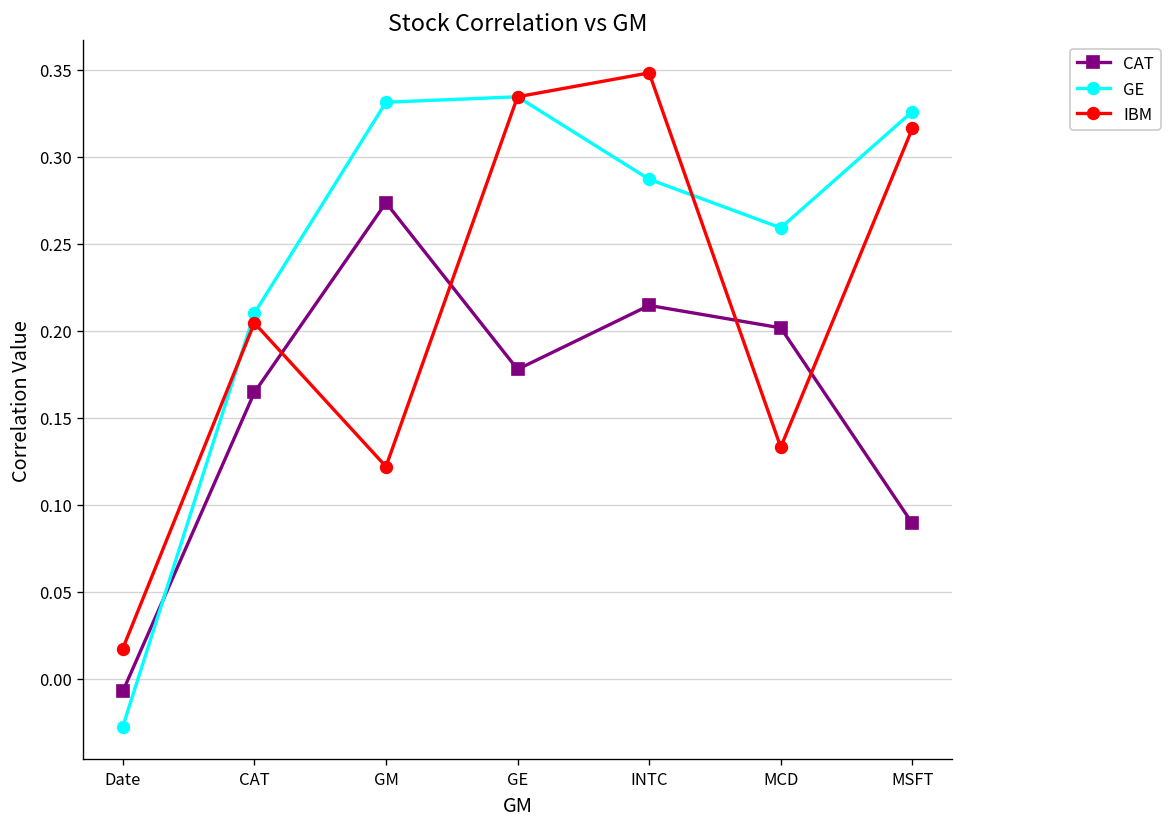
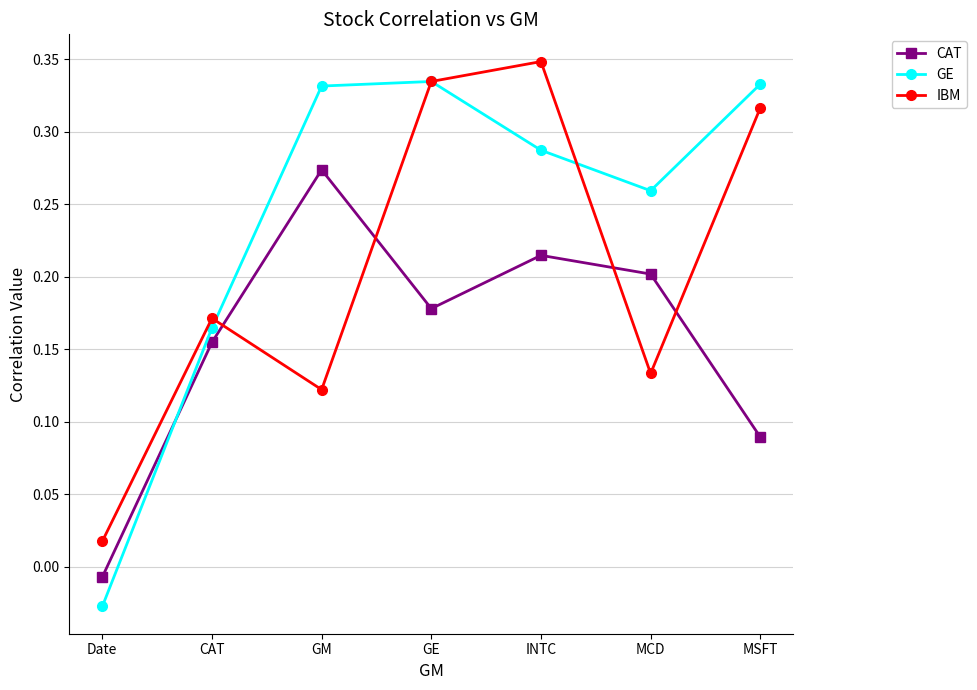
  {
    "CAT": {
      "Date": -0.007,
-     "CAT": 0.165,
+     "CAT": 0.155,
      "GM": 0.274,
      "GE": 0.178,
      "INTC": 0.215,
      "MCD": 0.202,
      "MSFT": 0.089
    },
    "GE": {
      "Date": -0.028,
-     "CAT": 0.210,
+     "CAT": 0.165,
      "GM": 0.331,
      "INTC": 0.287,
      "MCD": 0.259,
-     "MSFT": 0.326
+     "MSFT": 0.333
    },
    "IBM": {
      "Date": 0.017,
-     "CAT": 0.205,
+     "CAT": 0.171,
      "GM": 0.122,
      "INTC": 0.348,
      "MCD": 0.133,
      "MSFT": 0.316
    }
  }
